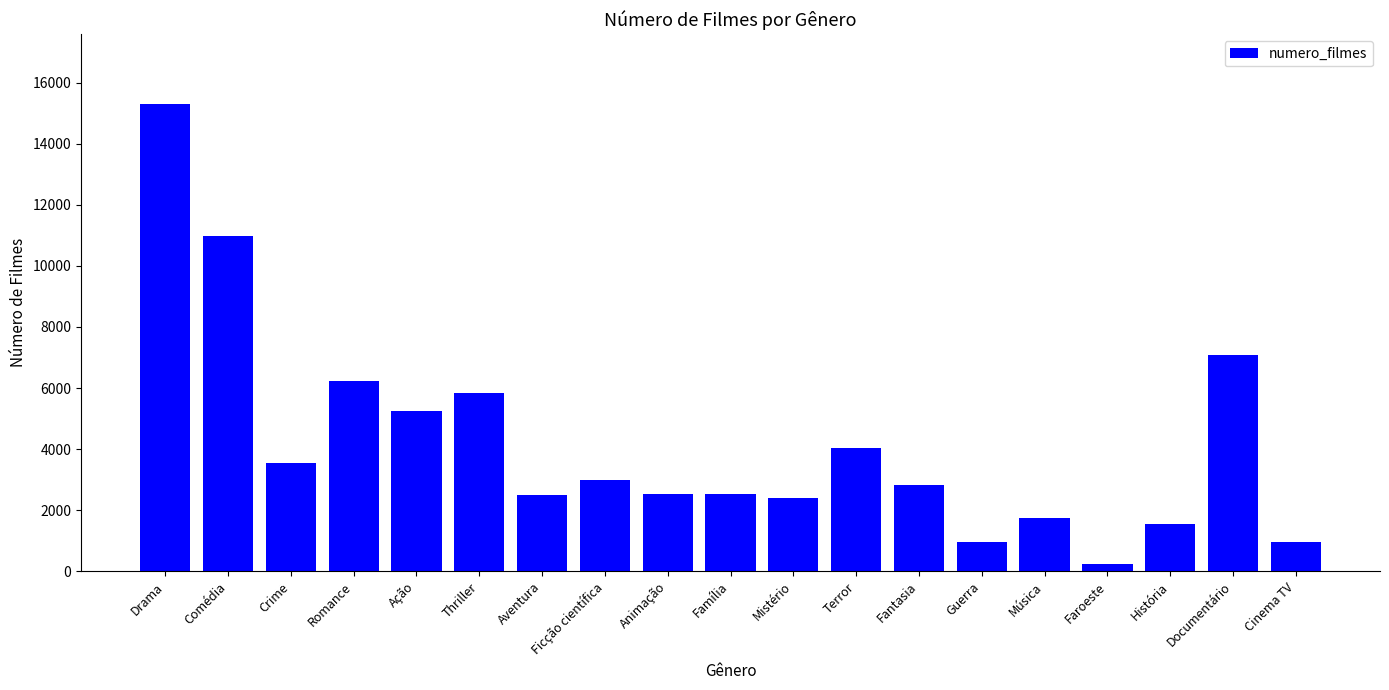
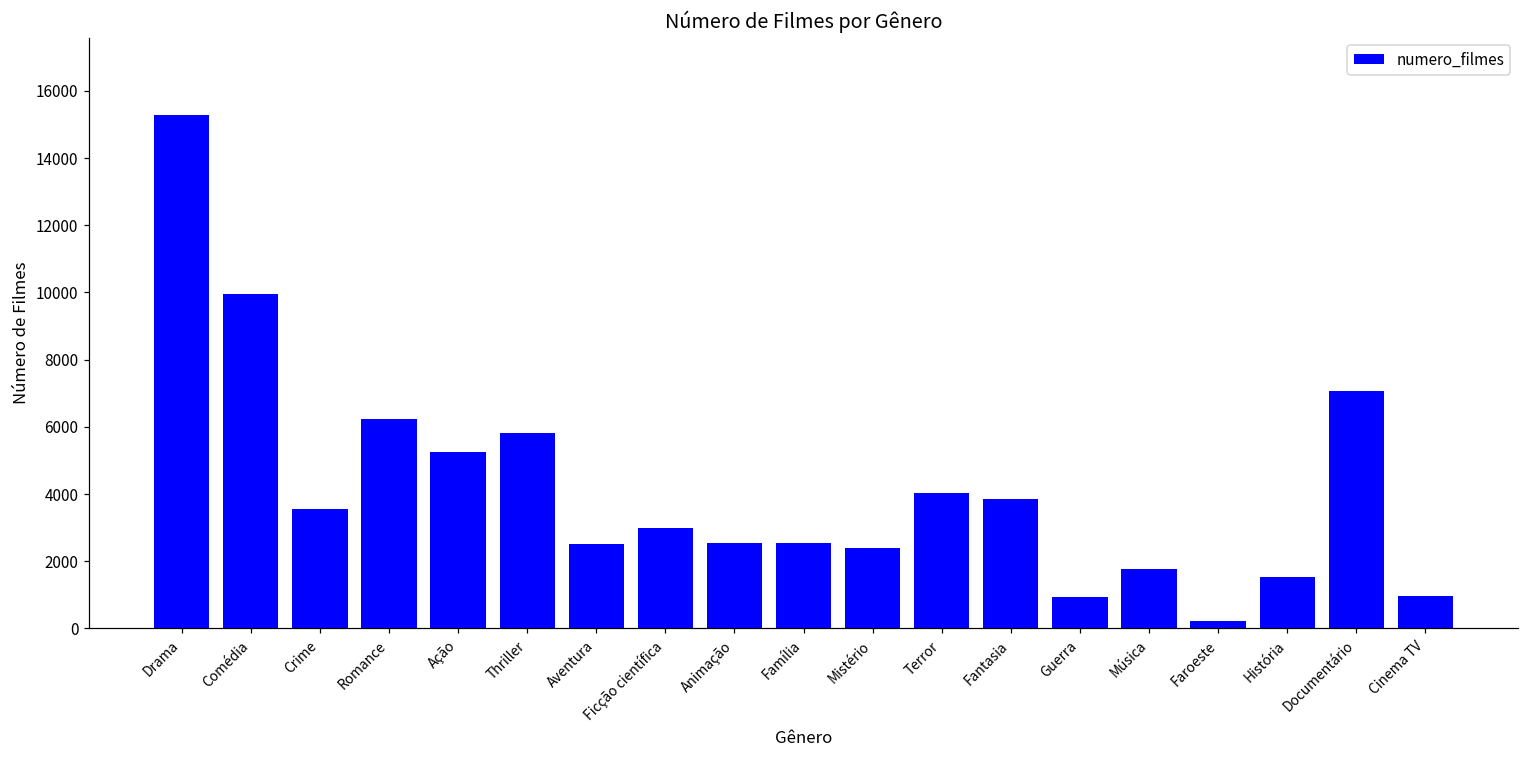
  {
    "Drama": 15300,
-   "Comédia": 11000,
+   "Comédia": 10000,
    "Crime": 3600,
    "Romance": 6200,
    "Ação": 5200,
    "Thriller": 5800,
    "Aventura": 2500,
    "Ficção científica": 3000,
    "Animação": 2500,
    "Família": 2500,
    "Mistério": 2400,
    "Terror": 4000,
-   "Fantasia": 2800,
+   "Fantasia": 3800,
    "Guerra": 900,
    "Música": 1800,
    "Faroeste": 200,
    "História": 1500,
    "Documentário": 7100,
    "Cinema TV": 1000
  }
